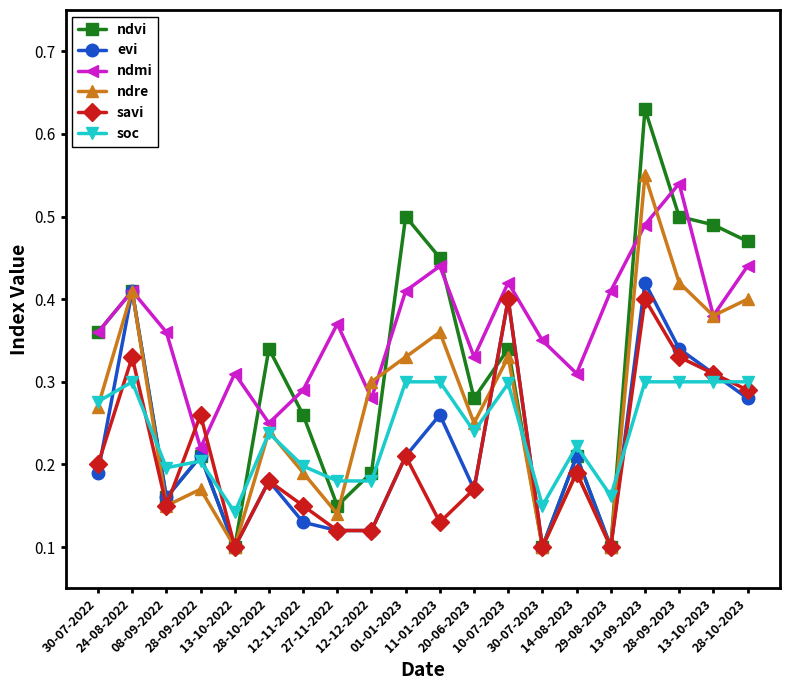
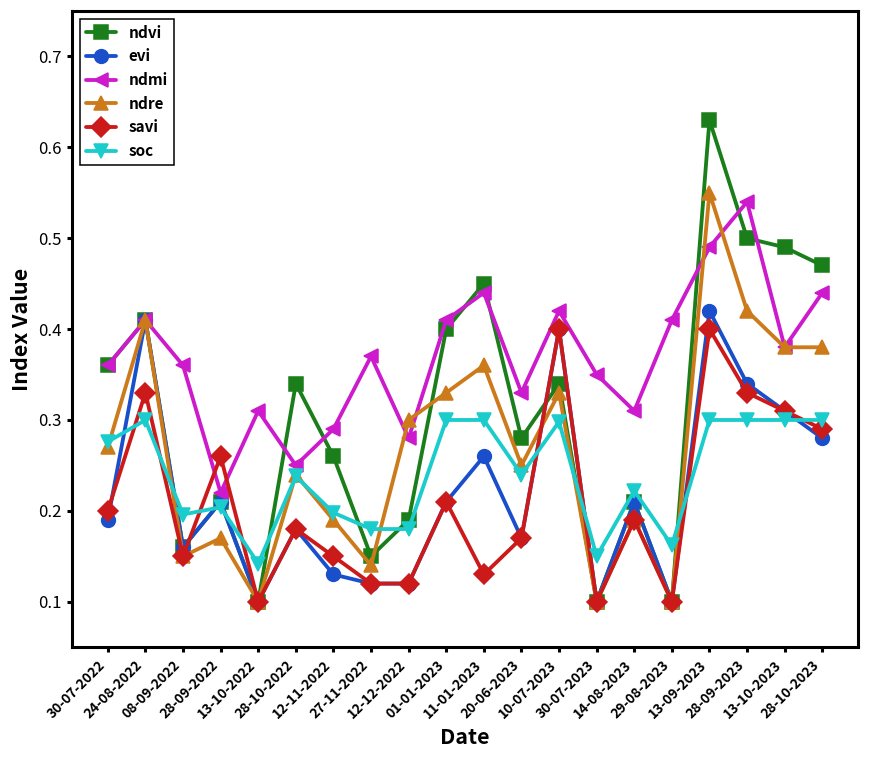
  {
    "ndvi": {
      "28-10-2022": 0.34,
      "12-11-2022": 0.26,
      "27-11-2022": 0.15,
      "12-12-2022": 0.19,
-     "01-01-2023": 0.5,
+     "01-01-2023": 0.4,
      "11-01-2023": 0.45,
      "20-06-2023": 0.28,
      "10-07-2023": 0.34,
      "13-09-2023": 0.63,
      "28-09-2023": 0.5,
      "13-10-2023": 0.49,
      "28-10-2023": 0.47
    },
    "evi": {
      "30-07-2022": 0.19,
      "12-11-2022": 0.13,
      "11-01-2023": 0.26,
      "13-09-2023": 0.42,
      "28-09-2023": 0.34,
      "28-10-2023": 0.28
    },
    "ndmi": {
      "08-09-2022": 0.36,
      "28-09-2022": 0.22,
      "13-10-2022": 0.31,
      "28-10-2022": 0.25,
      "12-11-2022": 0.29,
      "27-11-2022": 0.37,
      "12-12-2022": 0.28,
      "01-01-2023": 0.41,
      "11-01-2023": 0.44,
      "20-06-2023": 0.33,
      "10-07-2023": 0.42,
      "30-07-2023": 0.35,
      "14-08-2023": 0.31,
      "29-08-2023": 0.41,
      "13-09-2023": 0.49,
      "28-09-2023": 0.54,
      "28-10-2023": 0.44
    },
    "ndre": {
      "30-07-2022": 0.27,
      "28-09-2022": 0.17,
      "12-11-2022": 0.19,
      "27-11-2022": 0.14,
      "12-12-2022": 0.30,
      "01-01-2023": 0.33,
      "11-01-2023": 0.36,
      "20-06-2023": 0.25,
      "10-07-2023": 0.33,
      "13-09-2023": 0.55,
      "28-09-2023": 0.42,
-     "28-10-2023": 0.40
+     "28-10-2023": 0.38
    },
    "savi": {
      "30-07-2022": 0.20,
      "24-08-2022": 0.33,
      "28-09-2022": 0.26,
      "12-11-2022": 0.15,
      "11-01-2023": 0.13,
      "13-09-2023": 0.40,
      "28-09-2023": 0.33,
      "28-10-2023": 0.29
    },
    "soc": {
      "30-07-2022": 0.28,
      "24-08-2022": 0.30,
      "08-09-2022": 0.20,
      "28-09-2022": 0.20,
      "13-10-2022": 0.14,
      "12-11-2022": 0.20,
      "27-11-2022": 0.18,
      "12-12-2022": 0.18,
      "01-01-2023": 0.30,
      "11-01-2023": 0.30,
      "20-06-2023": 0.24,
      "10-07-2023": 0.30,
      "30-07-2023": 0.15,
      "14-08-2023": 0.22,
      "29-08-2023": 0.16,
      "13-09-2023": 0.30,
      "28-09-2023": 0.30,
      "13-10-2023": 0.30,
      "28-10-2023": 0.30
    }
  }
